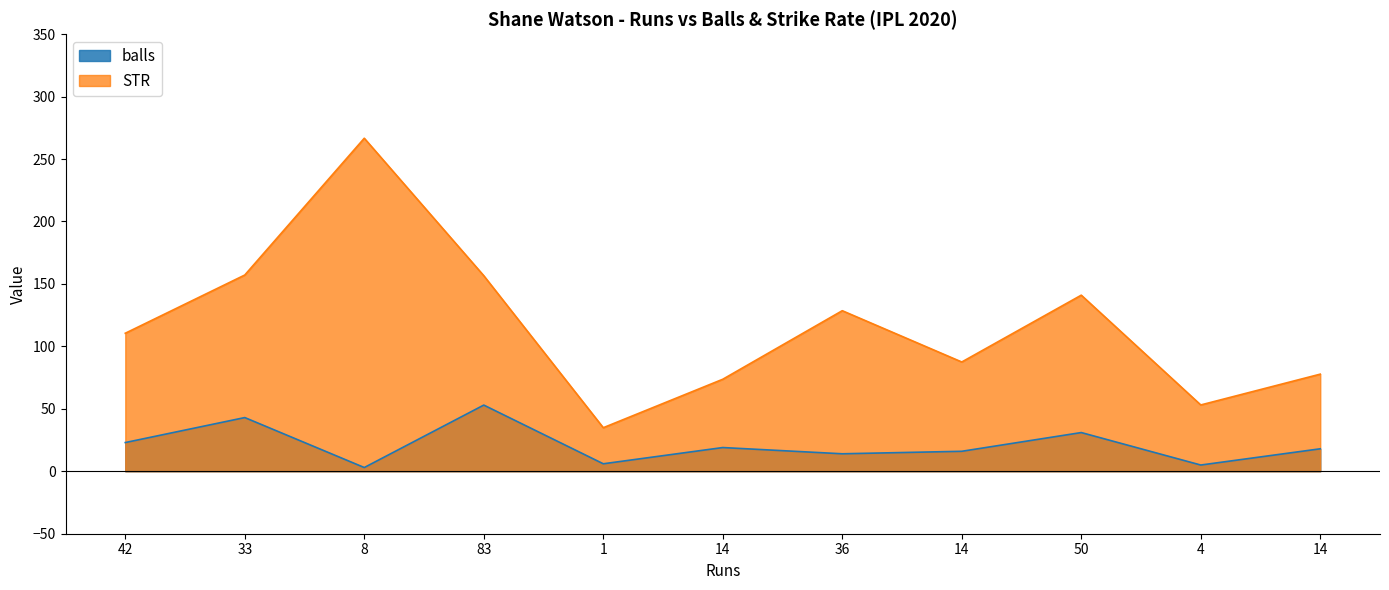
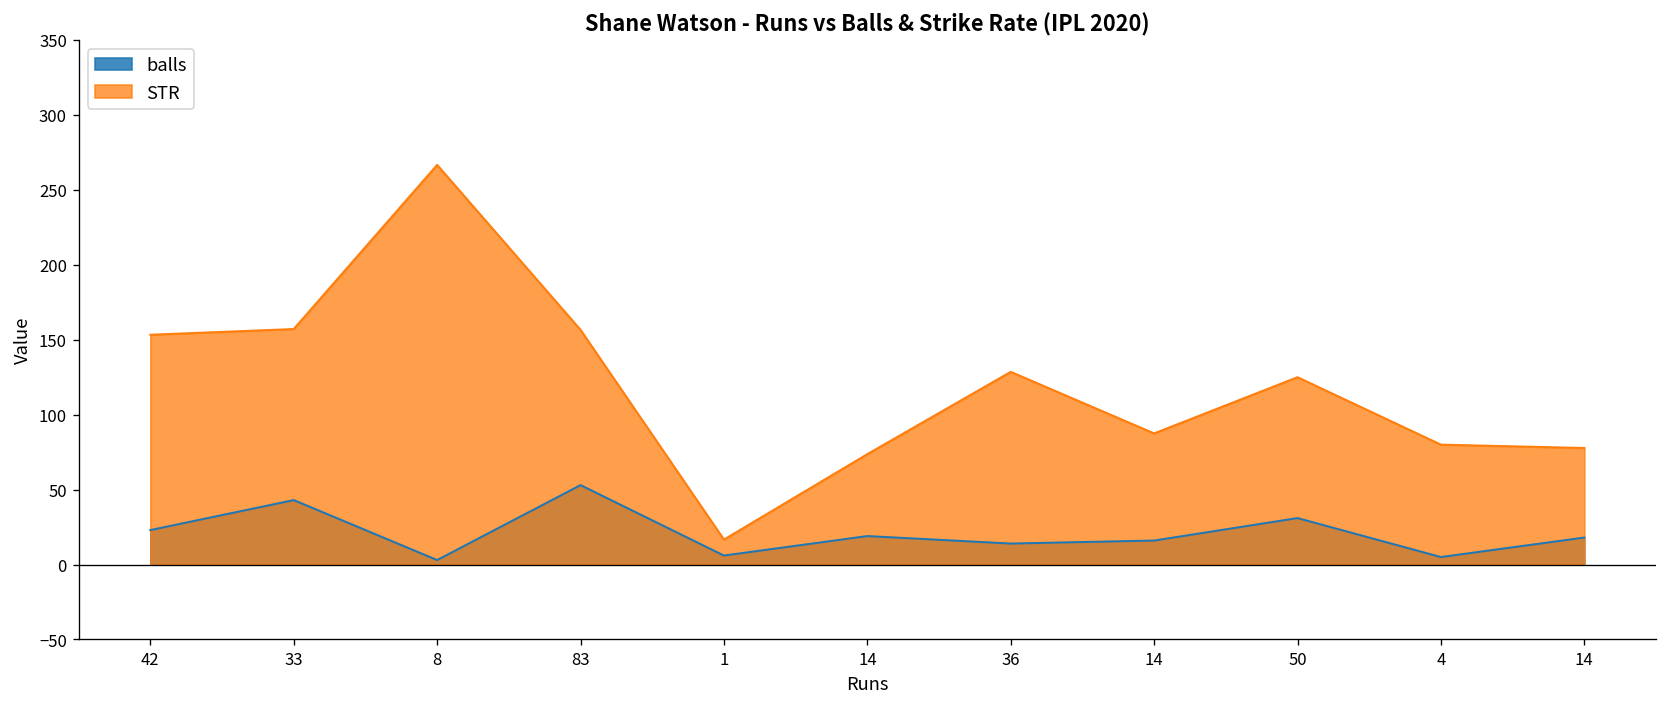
  {
    "balls": {
      "42": 23,
      "33": 43,
      "8": 3,
      "83": 53,
      "1": 6,
      "36": 14,
      "50": 31,
      "4": 5
    },
    "STR": {
-     "42": 111,
+     "42": 153,
      "33": 157,
      "8": 267,
      "83": 157,
-     "1": 35,
+     "1": 17,
      "36": 129,
-     "50": 141,
-     "4": 53
+     "50": 125,
+     "4": 80
    }
  }
